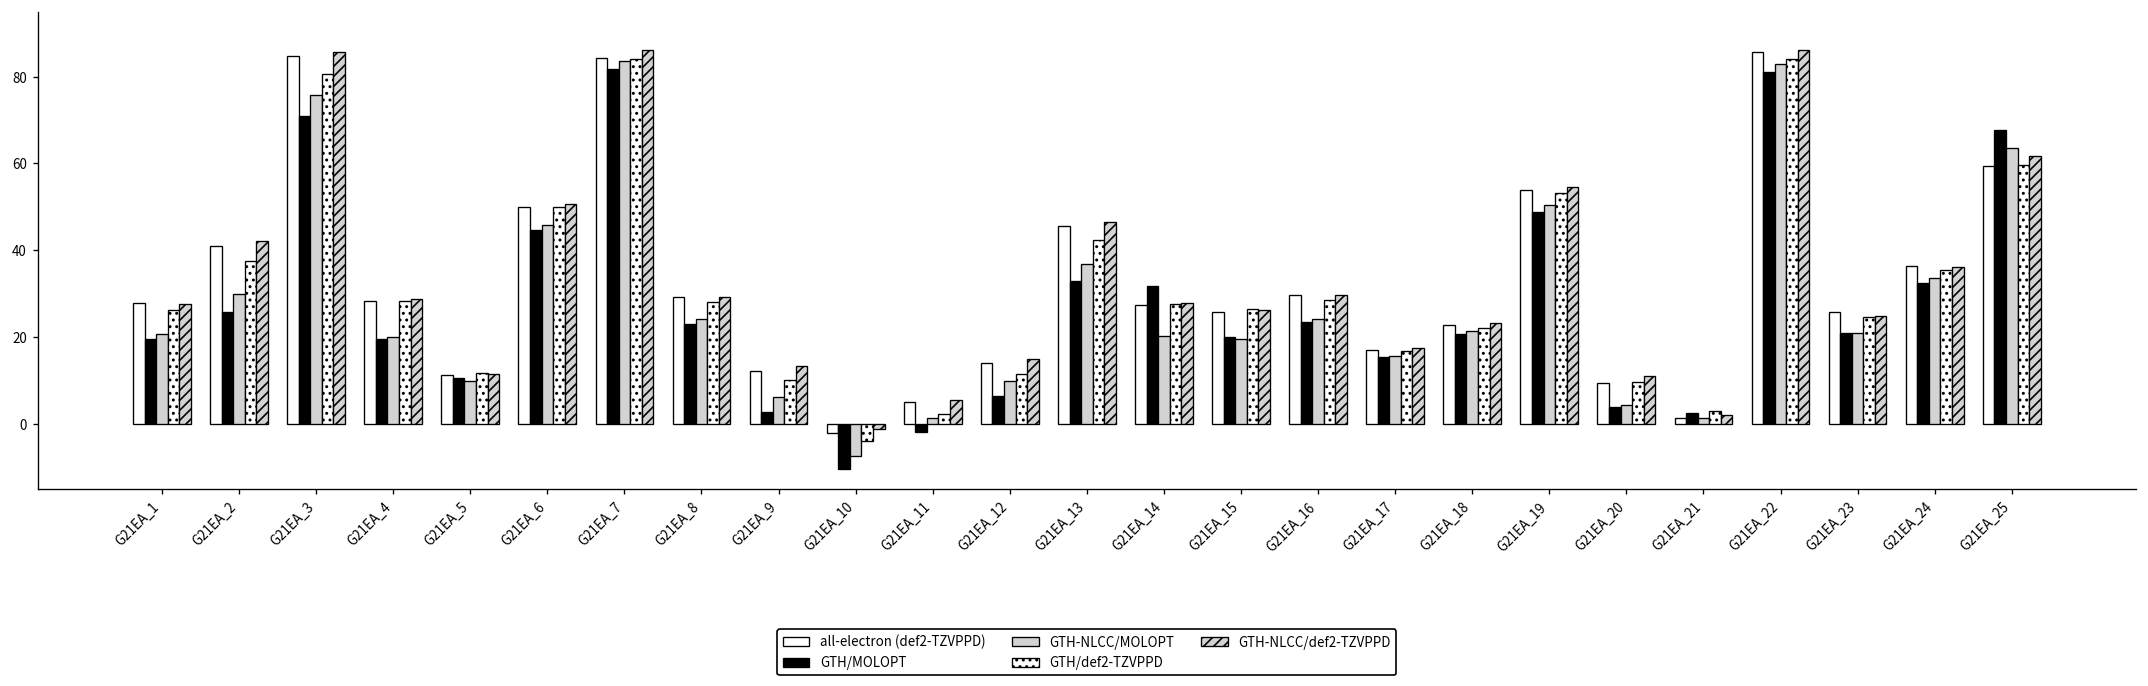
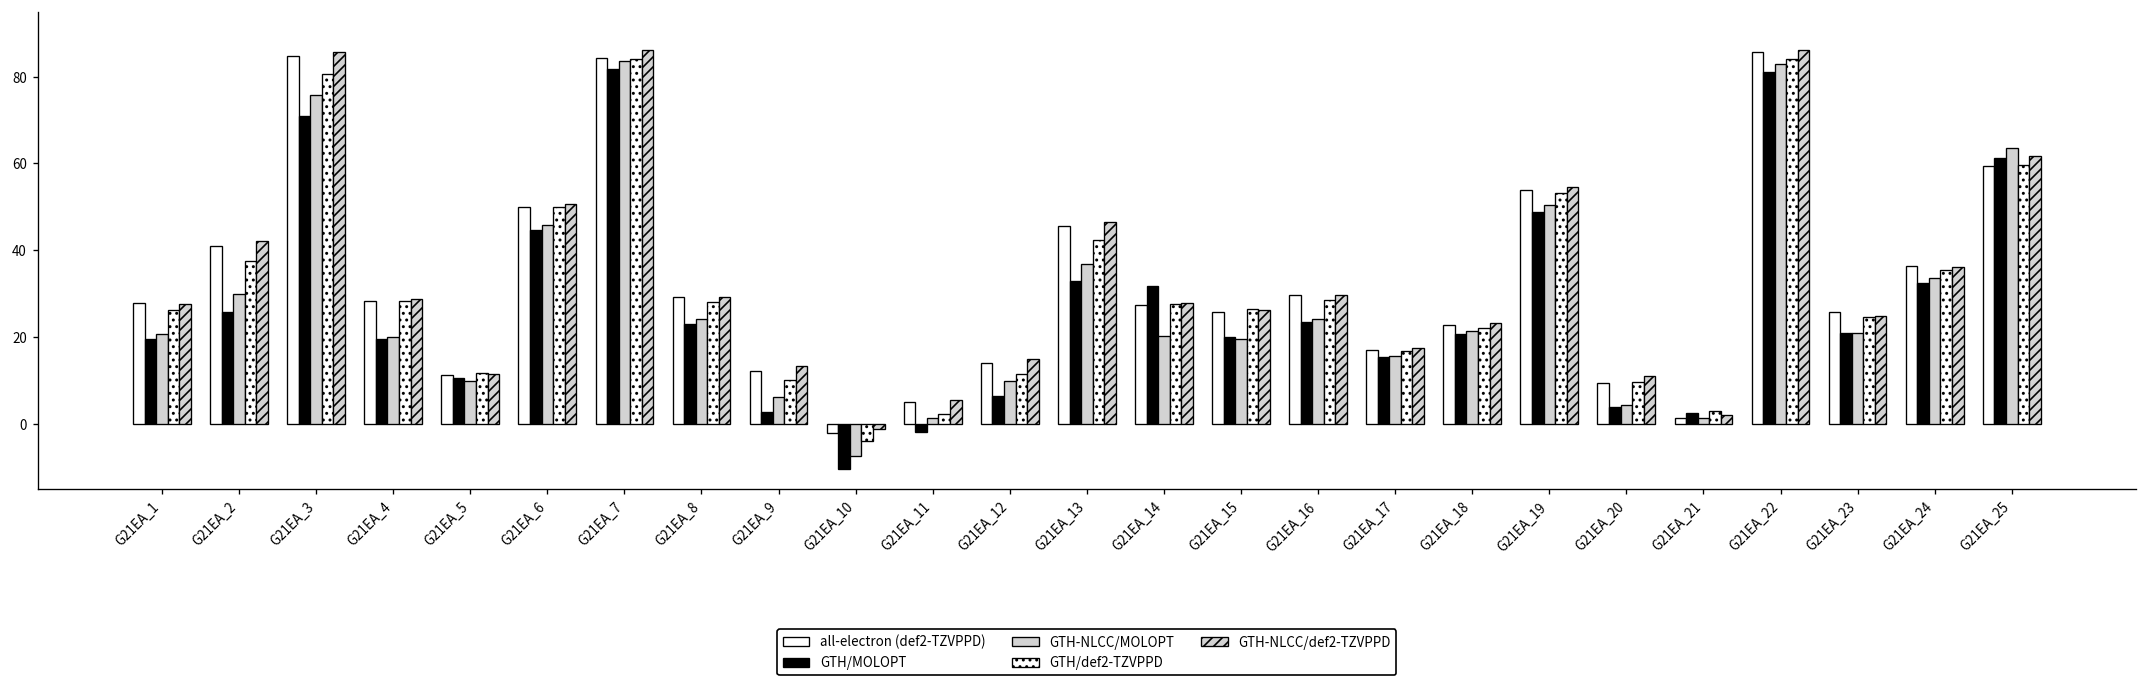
  {
    "GTH/MOLOPT": {
      "G21EA_1": 19,
      "G21EA_2": 26,
      "G21EA_3": 71,
      "G21EA_4": 20,
      "G21EA_5": 11,
      "G21EA_6": 45,
      "G21EA_7": 82,
      "G21EA_8": 23,
      "G21EA_9": 3,
      "G21EA_10": -10,
      "G21EA_11": -2,
      "G21EA_12": 6,
      "G21EA_13": 33,
      "G21EA_14": 32,
      "G21EA_15": 20,
      "G21EA_16": 23,
      "G21EA_17": 15,
      "G21EA_18": 21,
      "G21EA_19": 49,
      "G21EA_20": 4,
      "G21EA_21": 3,
      "G21EA_22": 81,
      "G21EA_23": 21,
      "G21EA_24": 32,
-     "G21EA_25": 68
+     "G21EA_25": 61
    }
  }
